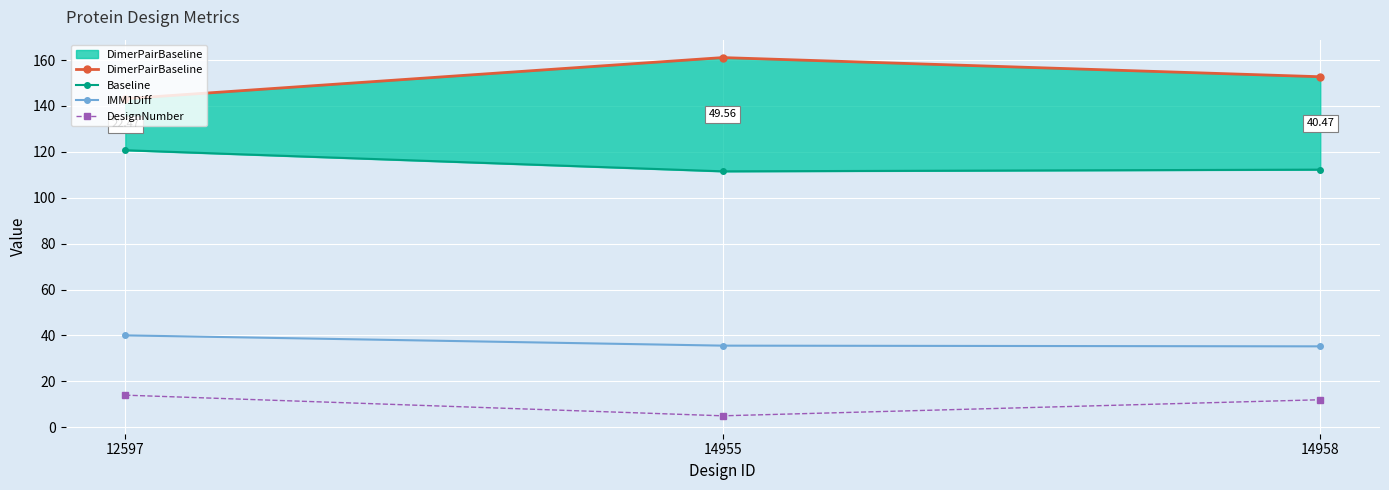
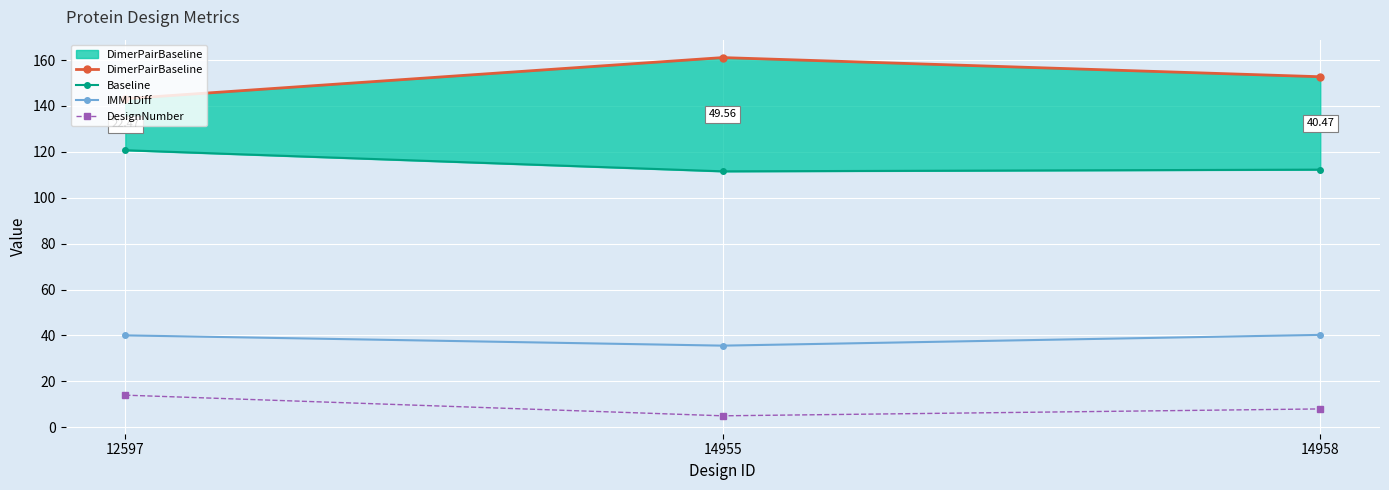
  {
    "IMM1Diff": {
      "12597": 40,
      "14955": 36,
-     "14958": 35
+     "14958": 40
    },
    "DesignNumber": {
      "12597": 14,
      "14955": 5,
-     "14958": 12
+     "14958": 8
    }
  }
